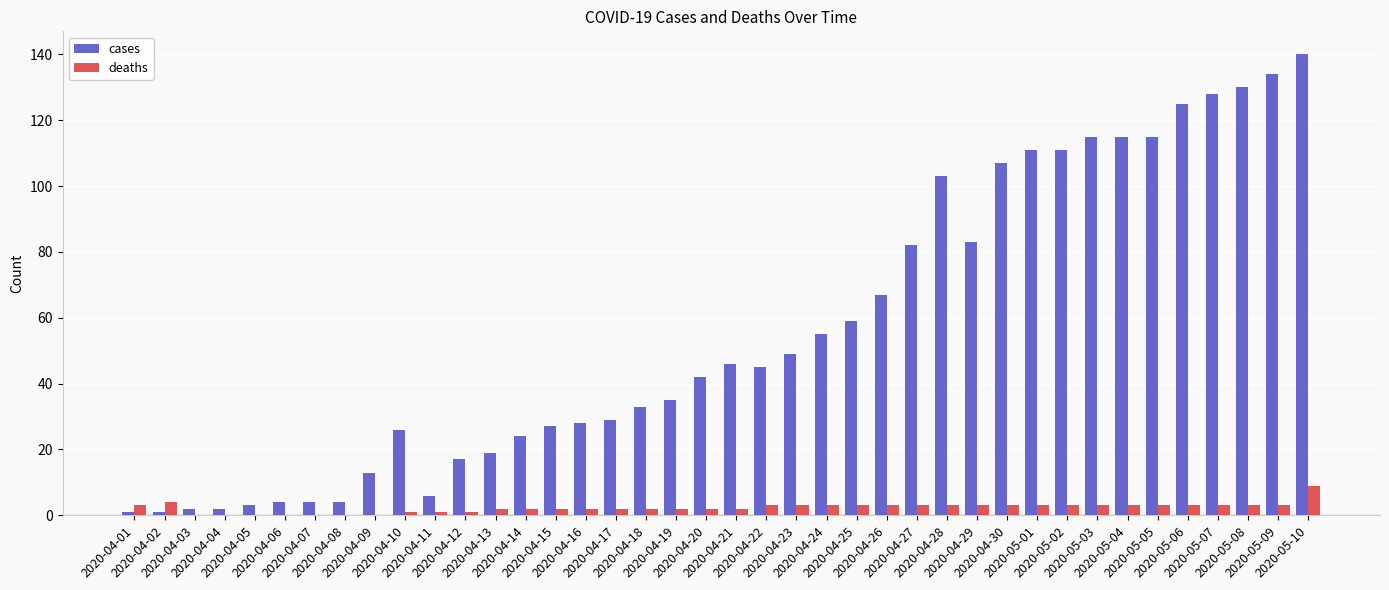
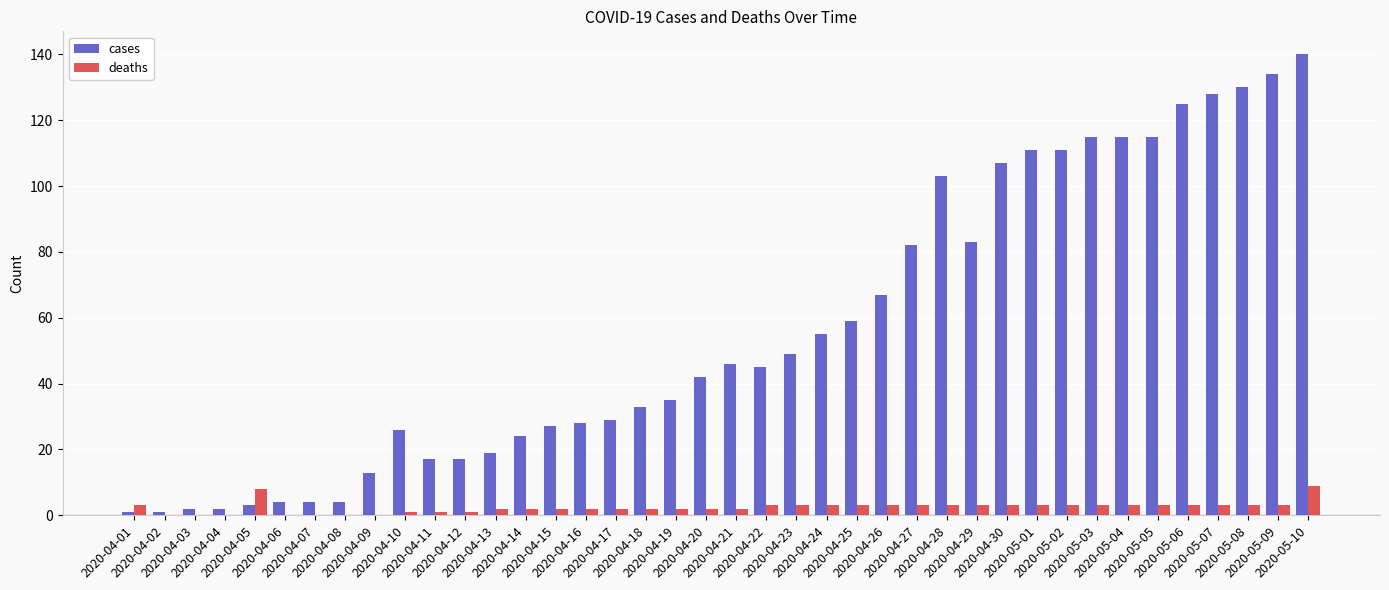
  {
    "cases": {
      "2020-04-01": 1,
      "2020-04-02": 1,
      "2020-04-03": 2,
      "2020-04-04": 2,
      "2020-04-05": 3,
      "2020-04-06": 4,
      "2020-04-07": 4,
      "2020-04-08": 4,
      "2020-04-09": 13,
      "2020-04-10": 26,
-     "2020-04-11": 6,
+     "2020-04-11": 17,
      "2020-04-12": 17,
      "2020-04-13": 19,
      "2020-04-14": 24,
      "2020-04-15": 27,
      "2020-04-16": 28,
      "2020-04-17": 29,
      "2020-04-18": 33,
      "2020-04-19": 35,
      "2020-04-20": 42,
      "2020-04-21": 46,
      "2020-04-22": 45,
      "2020-04-23": 49,
      "2020-04-24": 55,
      "2020-04-25": 59,
      "2020-04-26": 67,
      "2020-04-27": 82,
      "2020-04-28": 103,
      "2020-04-29": 83,
      "2020-04-30": 107,
      "2020-05-01": 111,
      "2020-05-02": 111,
      "2020-05-03": 115,
      "2020-05-04": 115,
      "2020-05-05": 115,
      "2020-05-06": 125,
      "2020-05-07": 128,
      "2020-05-08": 130,
      "2020-05-09": 134,
      "2020-05-10": 140
    },
    "deaths": {
      "2020-04-01": 3,
-     "2020-04-02": 4,
+     "2020-04-02": 0,
      "2020-04-03": 0,
      "2020-04-04": 0,
-     "2020-04-05": 0,
+     "2020-04-05": 8,
      "2020-04-06": 0,
      "2020-04-07": 0,
      "2020-04-08": 0,
      "2020-04-09": 0,
      "2020-04-10": 1,
      "2020-04-11": 1,
      "2020-04-12": 1,
      "2020-04-13": 2,
      "2020-04-14": 2,
      "2020-04-15": 2,
      "2020-04-16": 2,
      "2020-04-17": 2,
      "2020-04-18": 2,
      "2020-04-19": 2,
      "2020-04-20": 2,
      "2020-04-21": 2,
      "2020-04-22": 3,
      "2020-04-23": 3,
      "2020-04-24": 3,
      "2020-04-25": 3,
      "2020-04-26": 3,
      "2020-04-27": 3,
      "2020-04-28": 3,
      "2020-04-29": 3,
      "2020-04-30": 3,
      "2020-05-01": 3,
      "2020-05-02": 3,
      "2020-05-03": 3,
      "2020-05-04": 3,
      "2020-05-05": 3,
      "2020-05-06": 3,
      "2020-05-07": 3,
      "2020-05-08": 3,
      "2020-05-09": 3,
      "2020-05-10": 9
    }
  }
